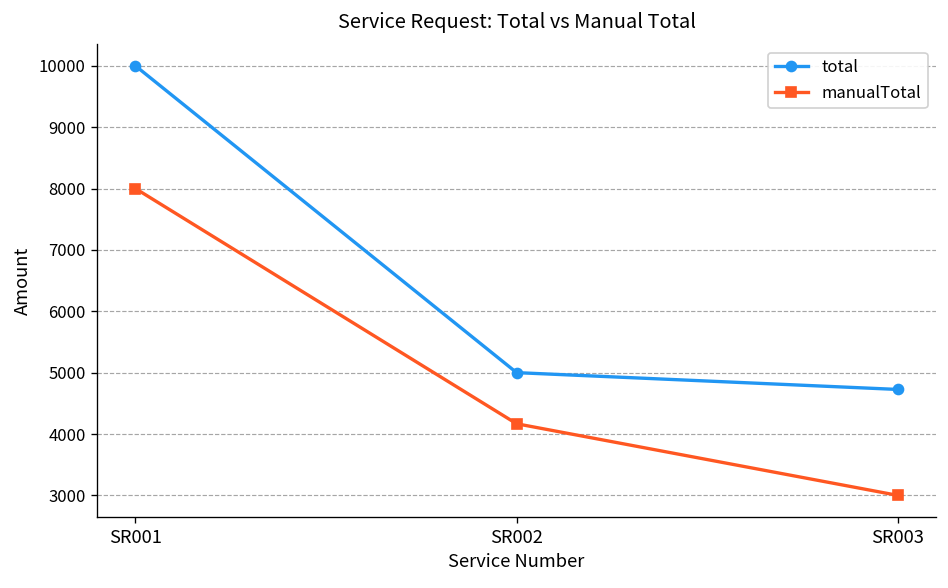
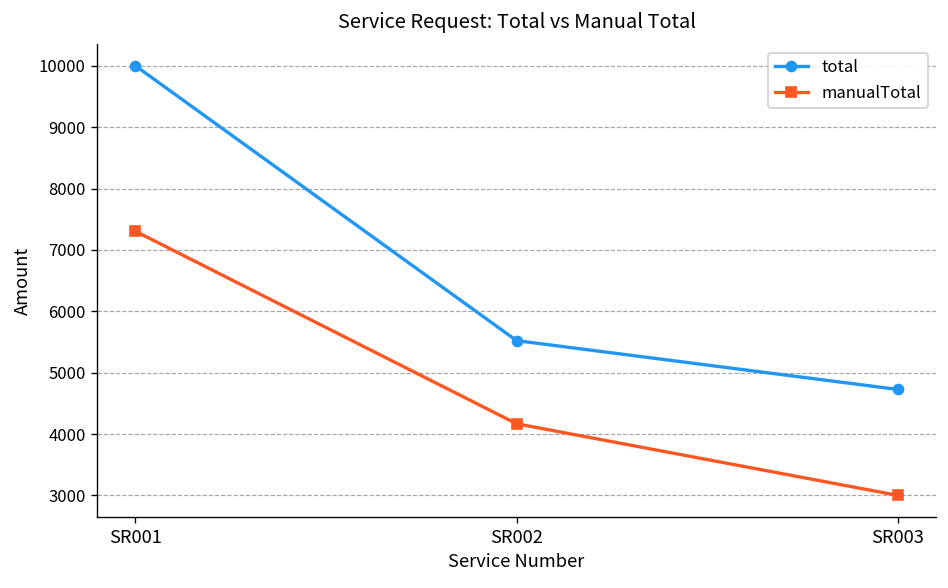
  {
    "total": {
      "SR001": 10000,
-     "SR002": 5000,
+     "SR002": 5500,
      "SR003": 4700
    },
    "manualTotal": {
-     "SR001": 8000,
+     "SR001": 7300,
      "SR002": 4200,
      "SR003": 3000
    }
  }
